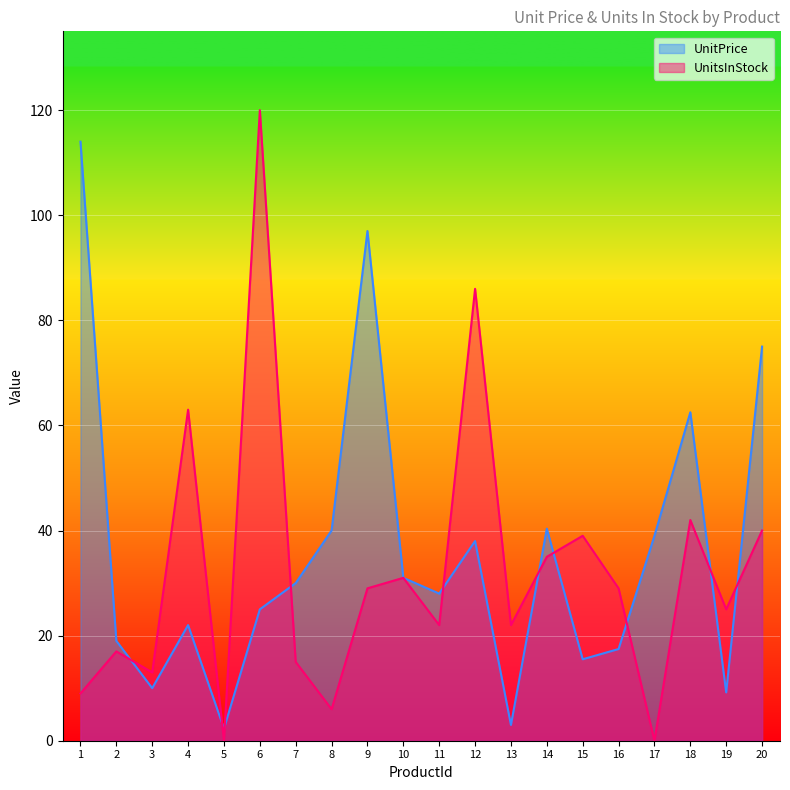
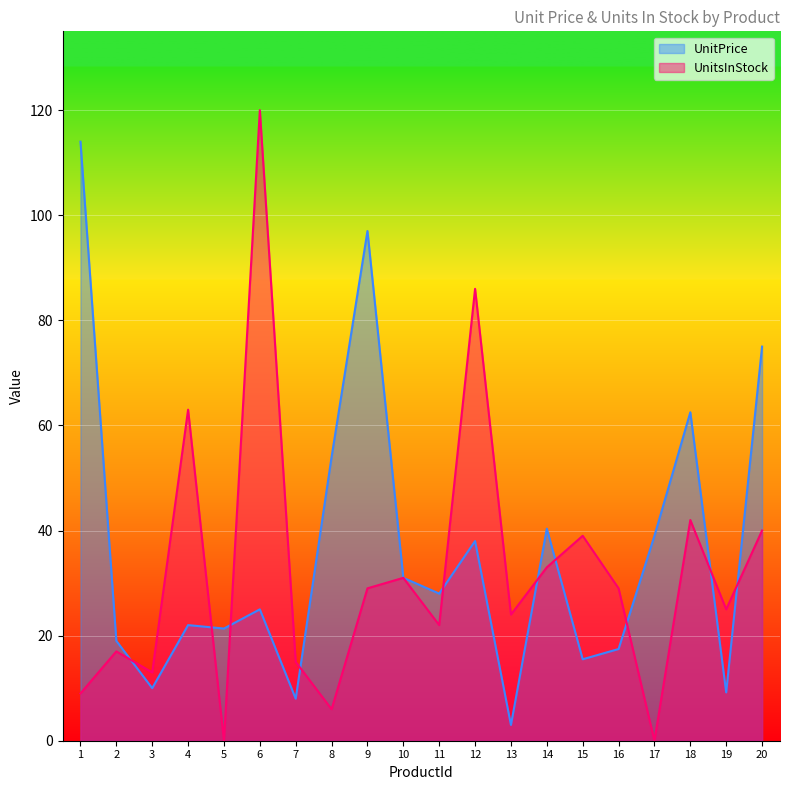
  {
    "UnitPrice": {
      "1": 114,
      "2": 19,
      "3": 10,
      "4": 22,
-     "5": 2,
+     "5": 21,
      "6": 25,
-     "7": 30,
-     "8": 40,
+     "7": 8,
+     "8": 54,
      "9": 97,
      "11": 28,
      "12": 38,
      "13": 3,
      "14": 40,
      "15": 16,
      "16": 17,
      "17": 39,
      "18": 63,
      "19": 9,
      "20": 75
    },
    "UnitsInStock": {
      "1": 9,
      "2": 17,
      "3": 13,
      "4": 63,
      "5": 0,
      "6": 120,
      "7": 15,
      "8": 6,
      "9": 29,
      "11": 22,
      "12": 86,
-     "13": 22,
-     "14": 35,
+     "13": 24,
+     "14": 33,
      "15": 39,
      "16": 29,
      "17": 0,
      "18": 42,
      "19": 25,
      "20": 40
    }
  }
